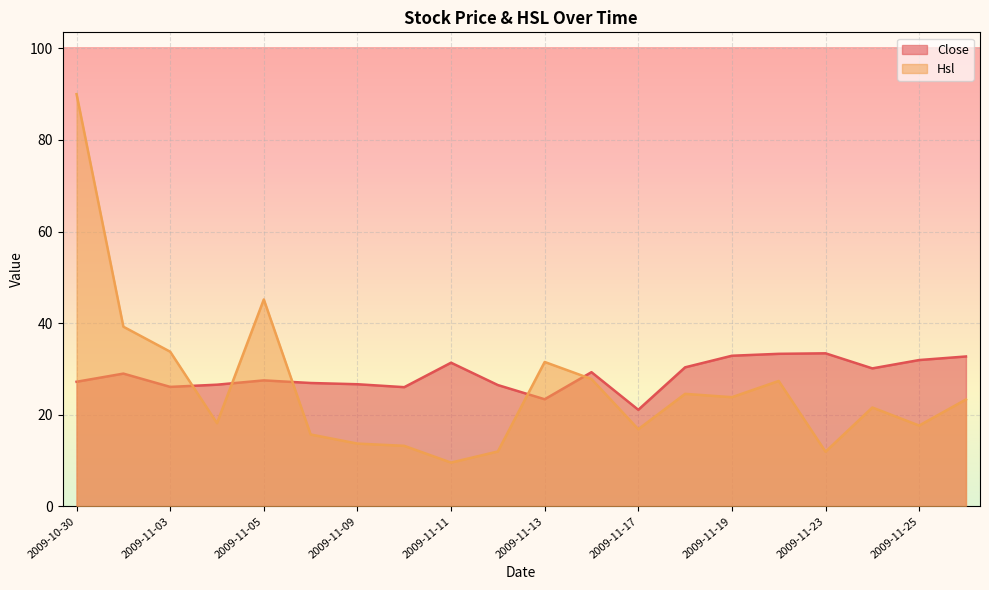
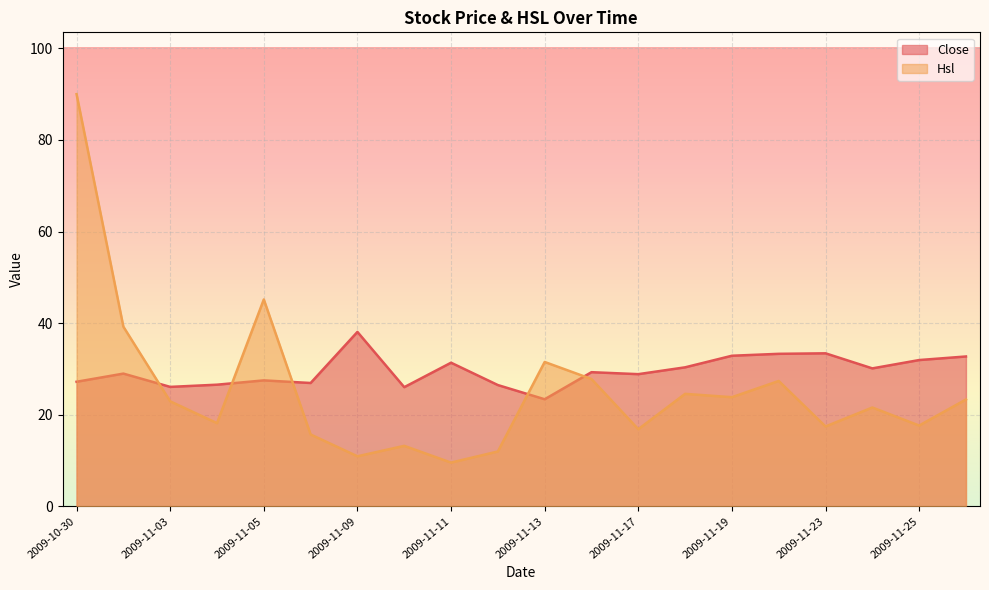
  {
    "Close": {
      "2009-10-30": 27,
      "2009-11-03": 26,
      "2009-11-05": 28,
-     "2009-11-09": 27,
+     "2009-11-09": 38,
      "2009-11-11": 31,
      "2009-11-13": 23,
-     "2009-11-17": 21,
+     "2009-11-17": 29,
      "2009-11-19": 33,
      "2009-11-23": 33,
      "2009-11-25": 32
    },
    "Hsl": {
      "2009-10-30": 90,
-     "2009-11-03": 34,
+     "2009-11-03": 23,
      "2009-11-05": 45,
-     "2009-11-09": 14,
+     "2009-11-09": 11,
      "2009-11-11": 10,
      "2009-11-13": 32,
      "2009-11-17": 17,
      "2009-11-19": 24,
-     "2009-11-23": 12,
+     "2009-11-23": 17,
      "2009-11-25": 18
    }
  }
